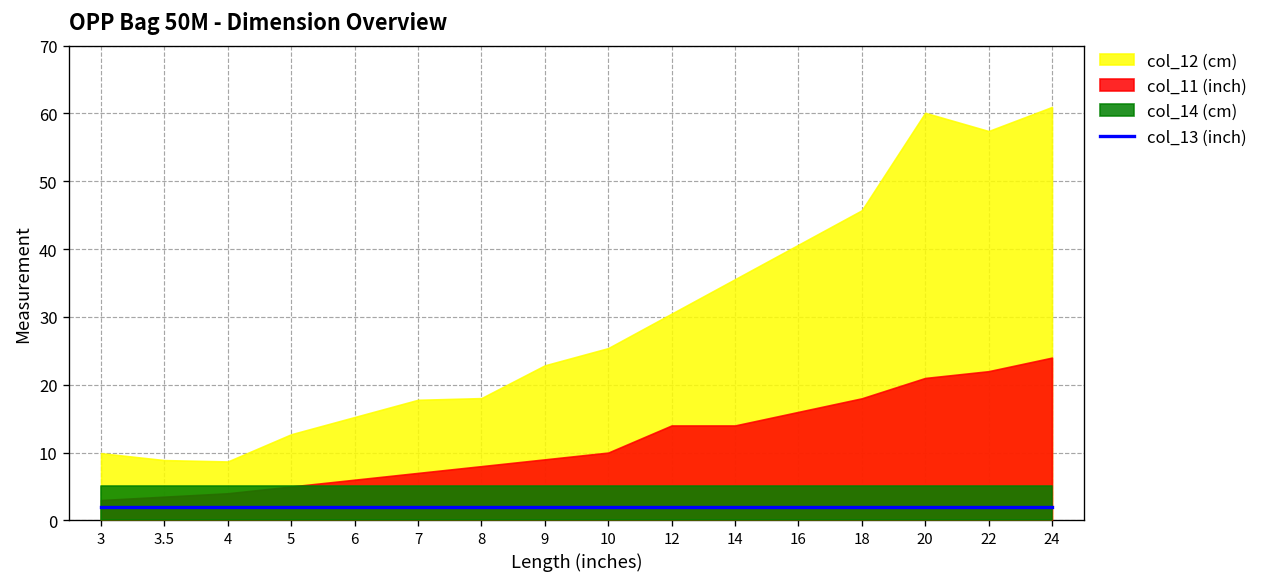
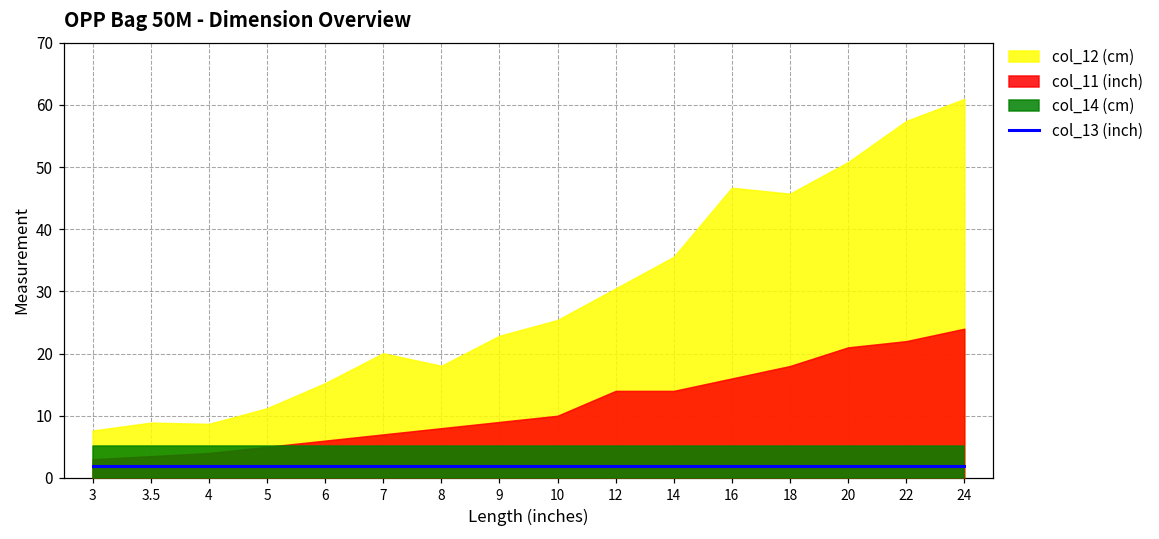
  {
    "col_12 (cm)": {
-     "3": 10,
+     "3": 8,
      "3.5": 9,
      "4": 9,
-     "5": 13,
+     "5": 11,
      "6": 15,
-     "7": 18,
+     "7": 20,
      "8": 18,
      "9": 23,
      "10": 25,
      "12": 30,
      "14": 36,
-     "16": 41,
+     "16": 47,
      "18": 46,
-     "20": 60,
+     "20": 51,
      "22": 57,
      "24": 61
    },
    "col_13 (inch)": {
      "3": 2,
      "3.5": 2,
      "4": 2,
      "5": 2,
      "6": 2,
      "7": 2,
      "8": 2,
      "9": 2,
      "10": 2,
      "12": 2,
      "14": 2,
      "16": 2,
      "18": 2,
      "20": 2,
      "22": 2,
      "24": 2
    },
    "col_11 (inch)": {
      "3": 3,
      "3.5": 4,
      "4": 4,
      "6": 6,
      "7": 7,
      "8": 8,
      "9": 9,
      "10": 10,
      "12": 14,
      "14": 14,
      "16": 16,
      "18": 18,
      "20": 21,
      "22": 22,
      "24": 24
    },
    "col_14 (cm)": {
      "3": 5,
      "3.5": 5,
      "4": 5,
      "6": 5,
      "7": 5,
      "8": 5,
      "9": 5,
      "10": 5,
      "12": 5,
      "14": 5,
      "16": 5,
      "18": 5,
      "20": 5,
      "22": 5,
      "24": 5
    }
  }
